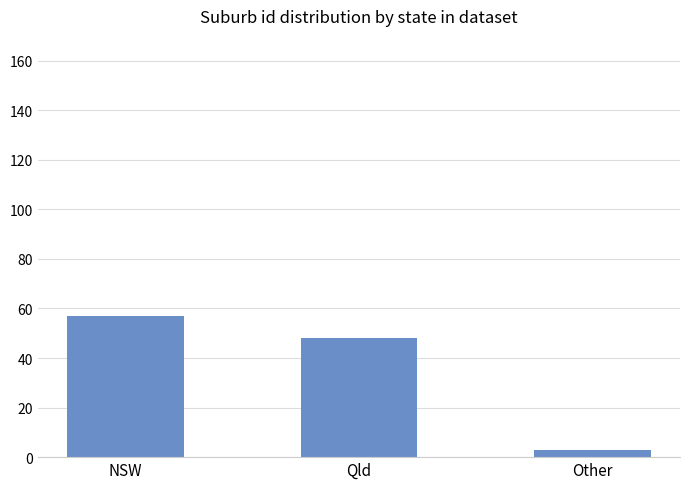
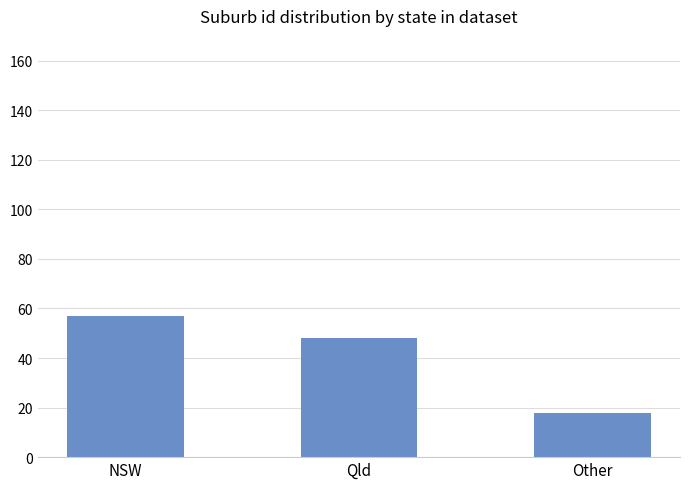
  {
    "NSW": 57,
    "Qld": 48,
-   "Other": 3
+   "Other": 18
  }
